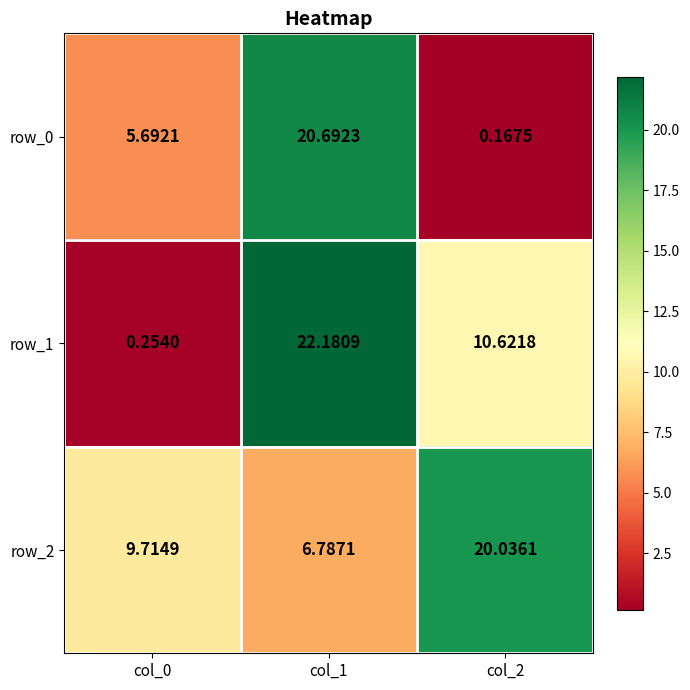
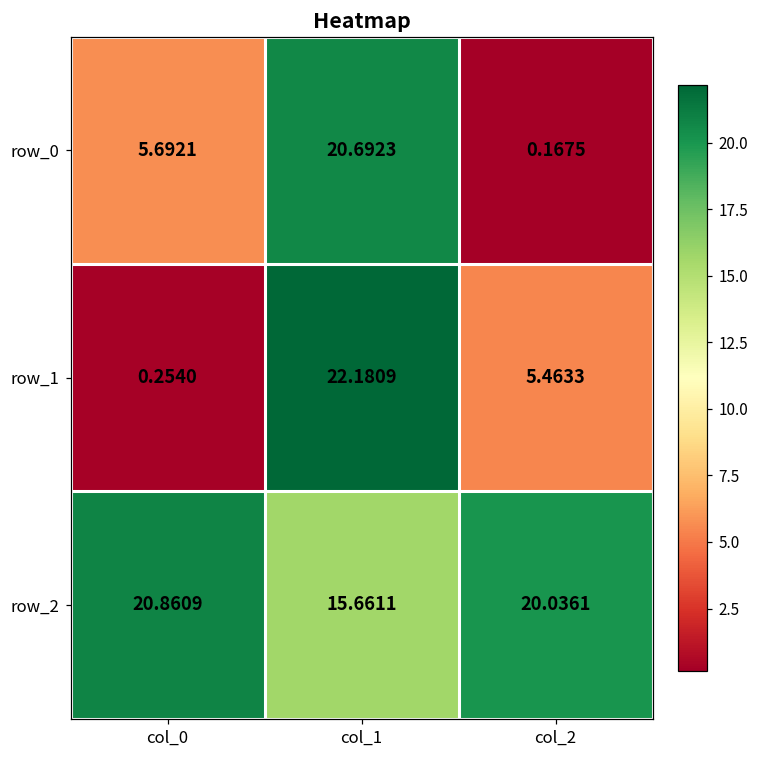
  {
    "row_0": {
      "col_0": 5.6921,
      "col_1": 20.6923,
      "col_2": 0.1675
    },
    "row_1": {
      "col_0": 0.2540,
      "col_1": 22.1809,
-     "col_2": 10.6218
+     "col_2": 5.4633
    },
    "row_2": {
-     "col_0": 9.7149,
-     "col_1": 6.7871,
+     "col_0": 20.8609,
+     "col_1": 15.6611,
      "col_2": 20.0361
    }
  }
